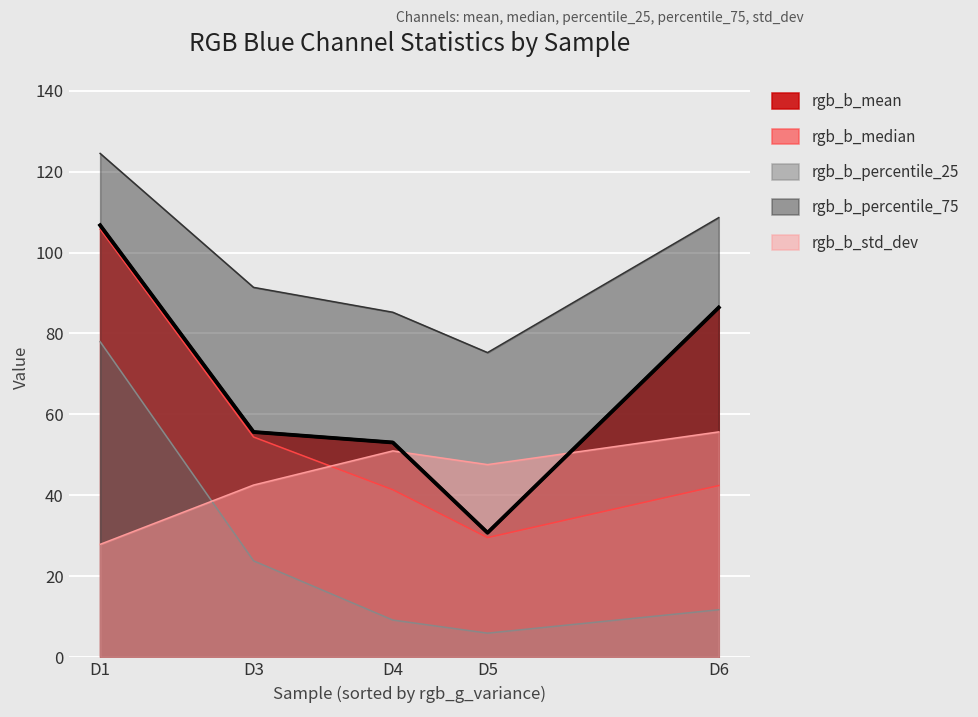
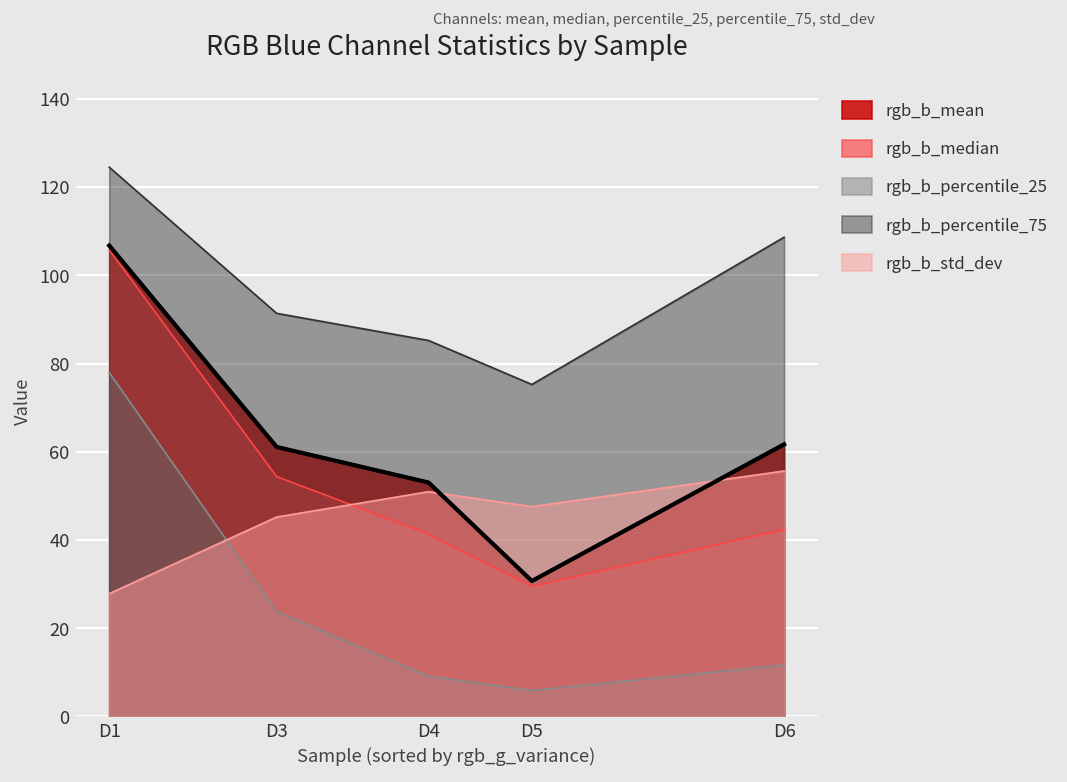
  {
    "rgb_b_mean": {
      "D1": 107,
-     "D3": 56,
+     "D3": 61,
      "D4": 53,
      "D5": 31,
-     "D6": 86
+     "D6": 62
    },
    "rgb_b_median": {
      "D1": 106,
      "D3": 54,
      "D4": 41,
      "D5": 30,
      "D6": 42
    },
    "rgb_b_percentile_25": {
      "D1": 78,
      "D3": 24,
      "D4": 9,
      "D5": 6,
      "D6": 12
    },
    "rgb_b_percentile_75": {
      "D1": 125,
      "D3": 91,
      "D4": 85,
      "D5": 75,
      "D6": 109
    },
    "rgb_b_std_dev": {
      "D1": 28,
-     "D3": 42,
+     "D3": 45,
      "D4": 51,
      "D5": 48,
      "D6": 56
    }
  }
